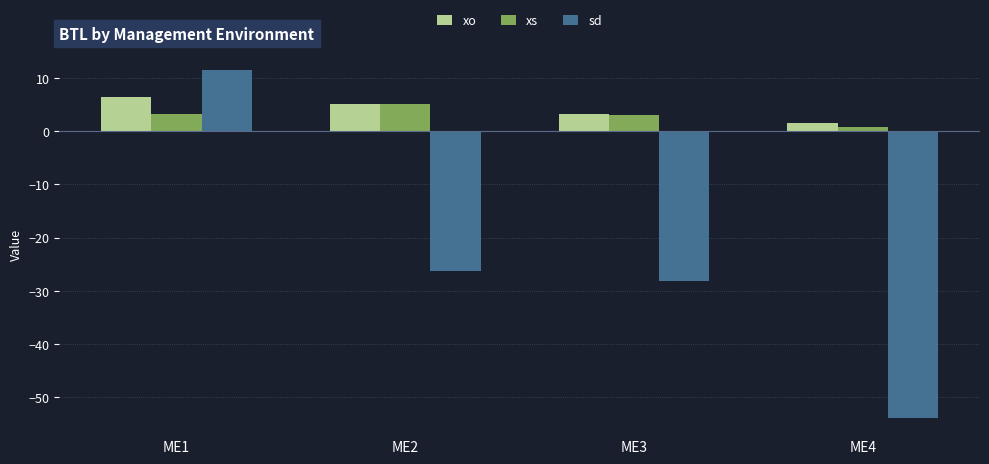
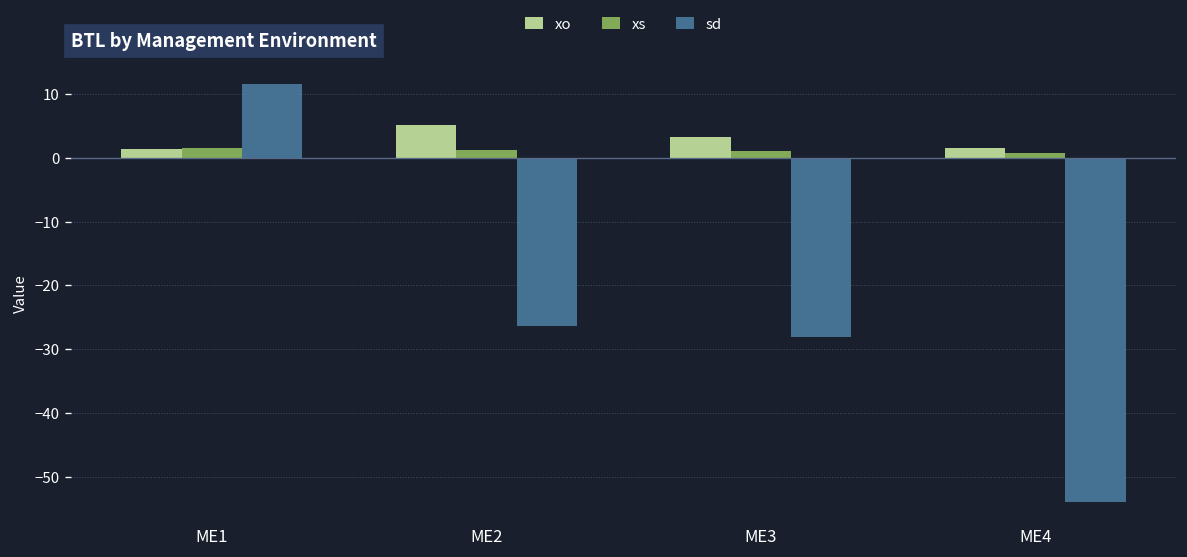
  {
    "xo": {
-     "ME1": 6,
+     "ME1": 1,
      "ME2": 5,
      "ME3": 3,
      "ME4": 2
    },
    "xs": {
-     "ME1": 3,
-     "ME2": 5,
-     "ME3": 3,
+     "ME1": 2,
+     "ME2": 1,
+     "ME3": 1,
      "ME4": 1
    },
    "sd": {
      "ME1": 11,
      "ME2": -26,
      "ME3": -28,
      "ME4": -54
    }
  }
